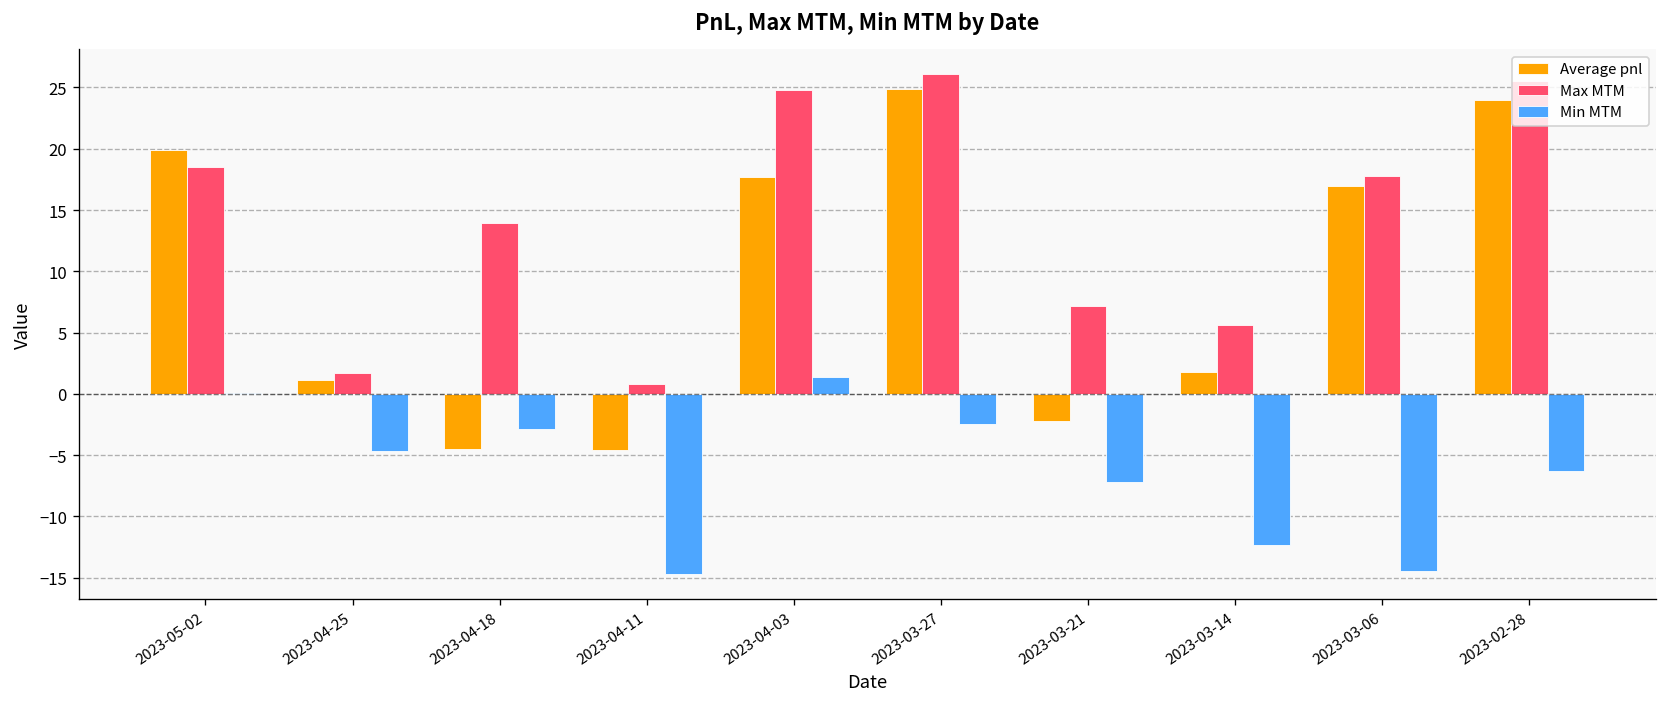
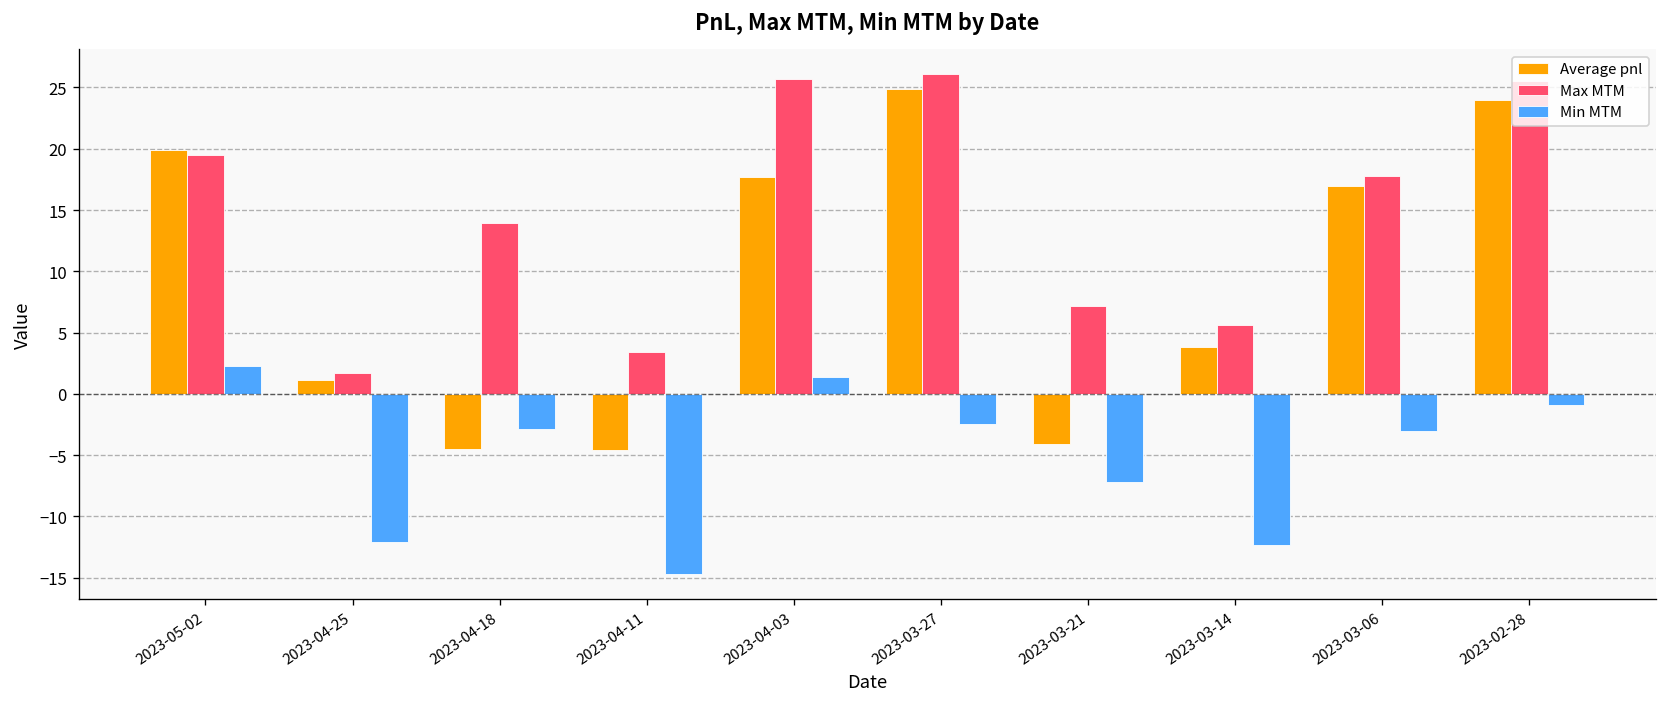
  {
    "Average pnl": {
      "2023-05-02": 19.9,
      "2023-04-25": 1.1,
      "2023-04-18": -4.5,
      "2023-04-11": -4.6,
      "2023-04-03": 17.7,
      "2023-03-27": 24.9,
-     "2023-03-21": -2.2,
-     "2023-03-14": 1.8,
+     "2023-03-21": -4.1,
+     "2023-03-14": 3.8,
      "2023-03-06": 17.0,
      "2023-02-28": 24.0
    },
    "Max MTM": {
-     "2023-05-02": 18.5,
+     "2023-05-02": 19.5,
      "2023-04-25": 1.7,
      "2023-04-18": 13.9,
-     "2023-04-11": 0.8,
-     "2023-04-03": 24.8,
+     "2023-04-11": 3.4,
+     "2023-04-03": 25.7,
      "2023-03-27": 26.1,
      "2023-03-21": 7.2,
      "2023-03-14": 5.6,
      "2023-03-06": 17.8
    },
    "Min MTM": {
-     "2023-05-02": 0.1,
-     "2023-04-25": -4.7,
+     "2023-05-02": 2.3,
+     "2023-04-25": -12.1,
      "2023-04-18": -2.9,
      "2023-04-11": -14.7,
      "2023-04-03": 1.4,
      "2023-03-27": -2.5,
      "2023-03-21": -7.2,
      "2023-03-14": -12.3,
-     "2023-03-06": -14.5,
-     "2023-02-28": -6.3
+     "2023-03-06": -3.0,
+     "2023-02-28": -0.9
    }
  }
